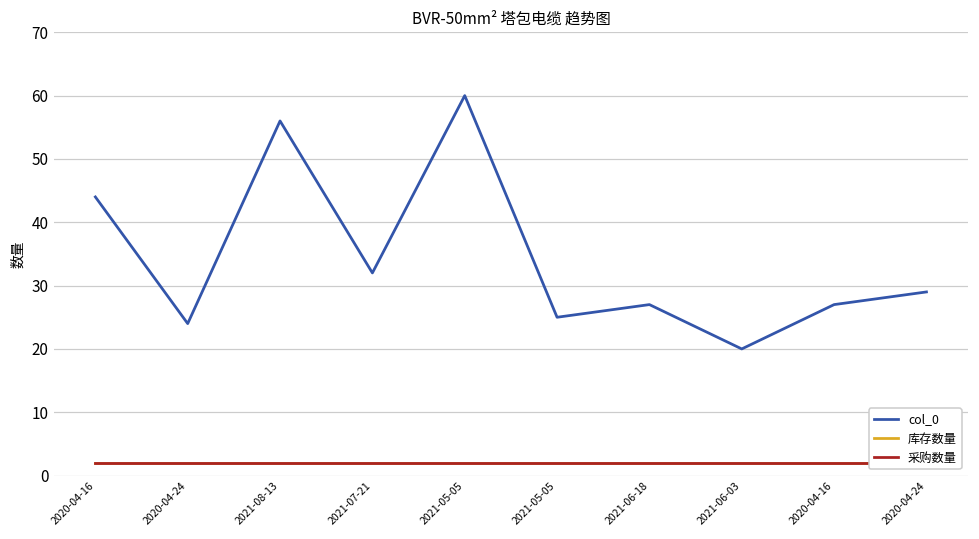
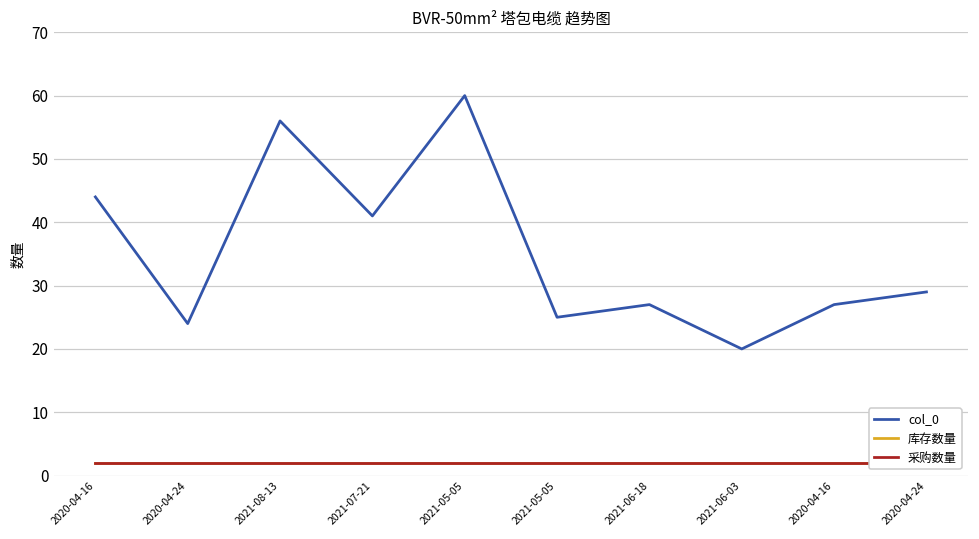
  {
    "col_0": {
      "2021-08-13": 56,
-     "2021-07-21": 32,
+     "2021-07-21": 41,
      "2021-06-18": 27,
      "2021-06-03": 20
    },
    "采购数量": {
      "2021-08-13": 2,
      "2021-07-21": 2,
      "2021-06-18": 2,
      "2021-06-03": 2
    }
  }
